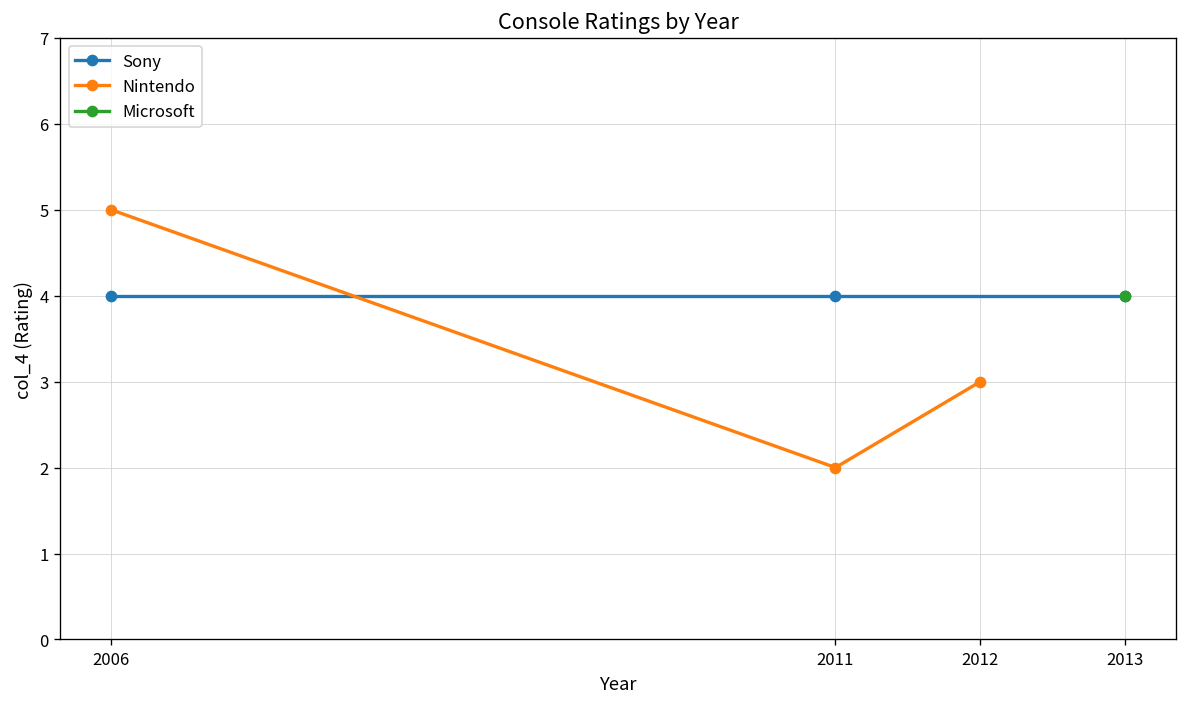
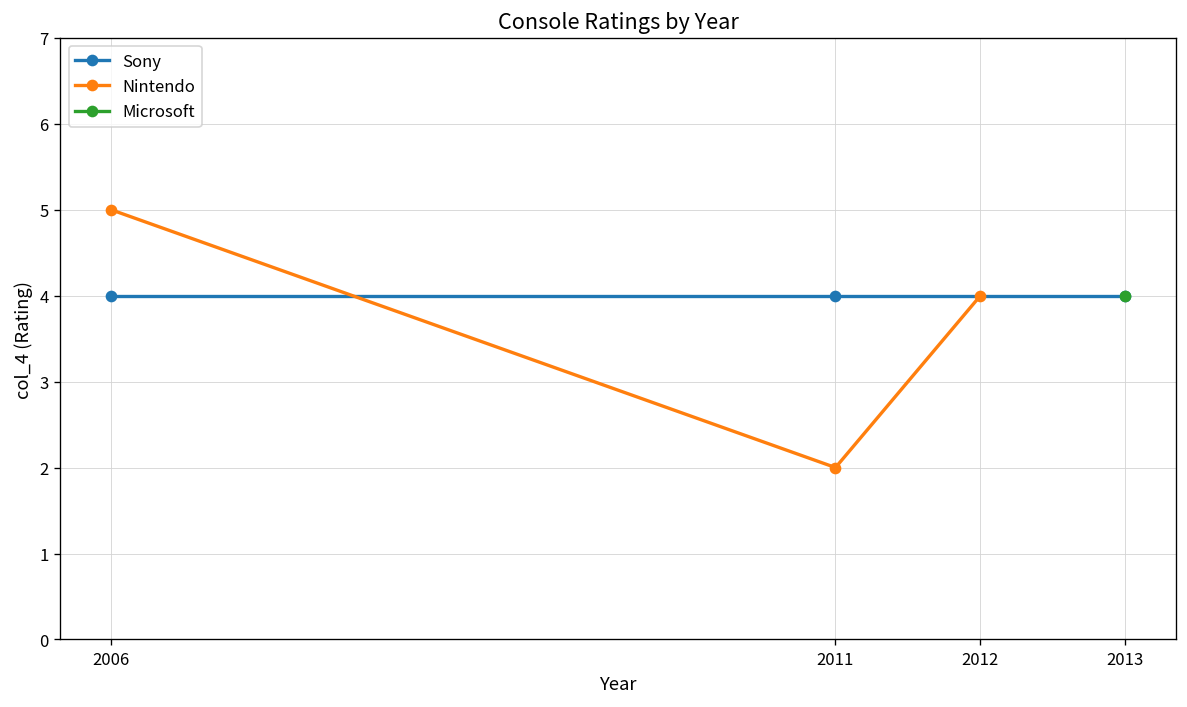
  {
    "Sony": {
      "2006": 4,
      "2011": 4
    },
    "Nintendo": {
      "2006": 5,
      "2011": 2,
-     "2012": 3
+     "2012": 4
    }
  }
